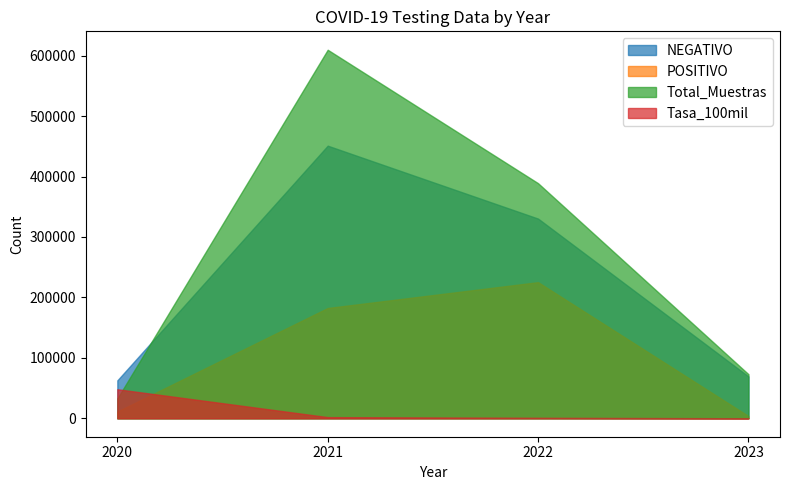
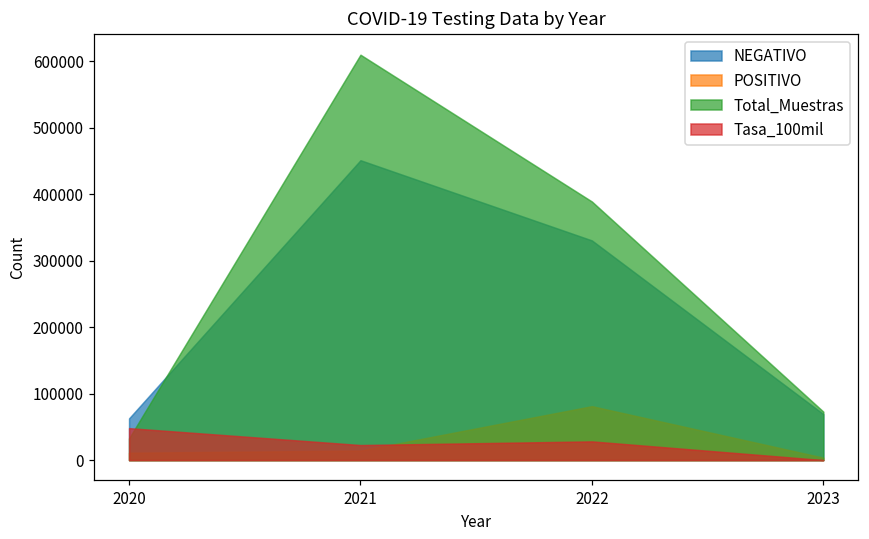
  {
    "NEGATIVO": {
      "2020": 60000,
      "2021": 450000,
      "2022": 330000
    },
    "POSITIVO": {
      "2020": 10000,
-     "2021": 180000,
-     "2022": 230000
+     "2021": 10000,
+     "2022": 80000
    },
    "Total_Muestras": {
      "2020": 30000,
      "2021": 610000,
      "2022": 390000
    },
    "Tasa_100mil": {
      "2020": 50000,
-     "2021": 0,
-     "2022": 0
+     "2021": 20000,
+     "2022": 30000
    }
  }
